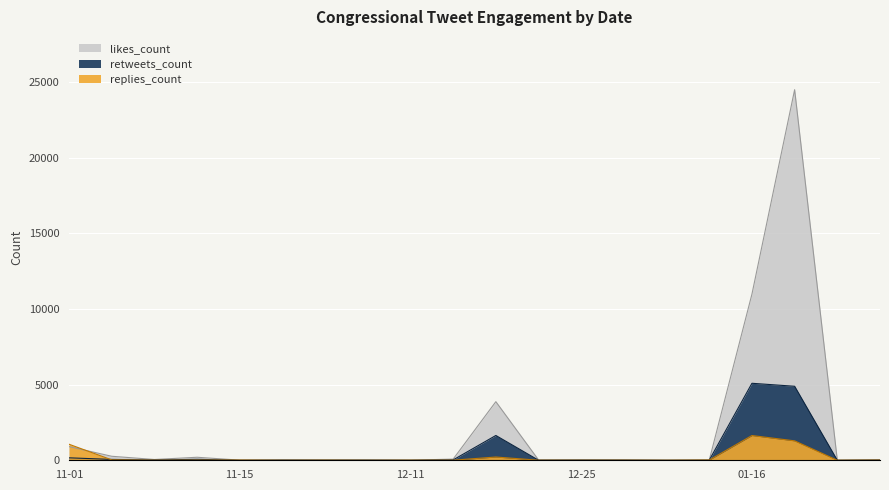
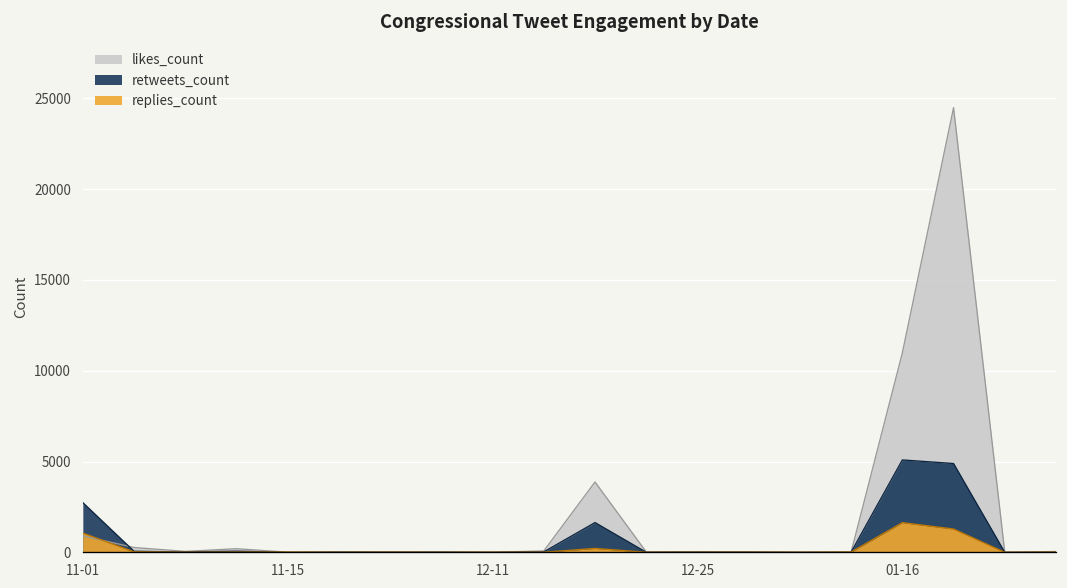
  {
    "likes_count": {
      "01-16": 11000
    },
    "retweets_count": {
-     "11-01": 200,
+     "11-01": 2700,
      "01-16": 5100
    },
    "replies_count": {
      "01-16": 1600
    }
  }
